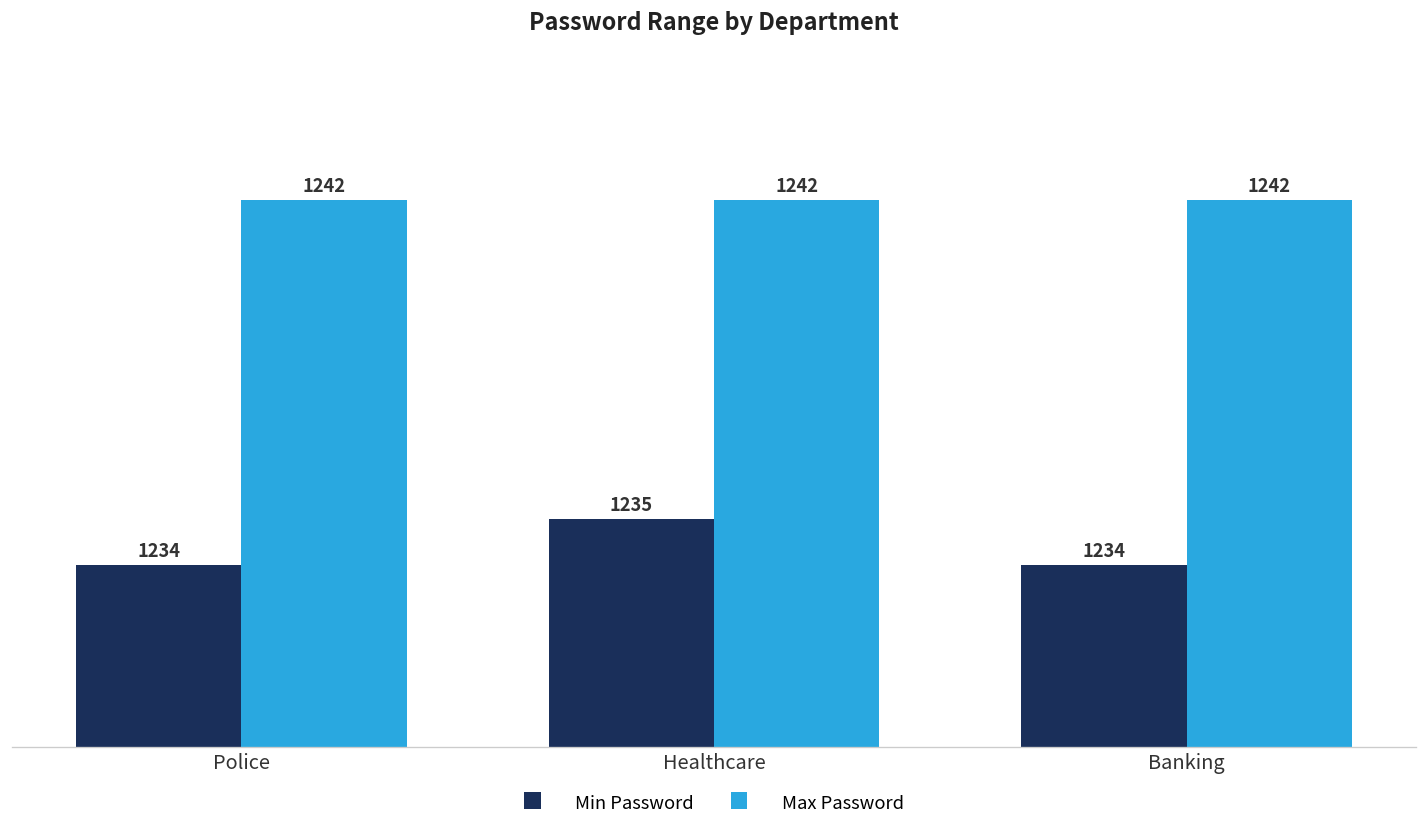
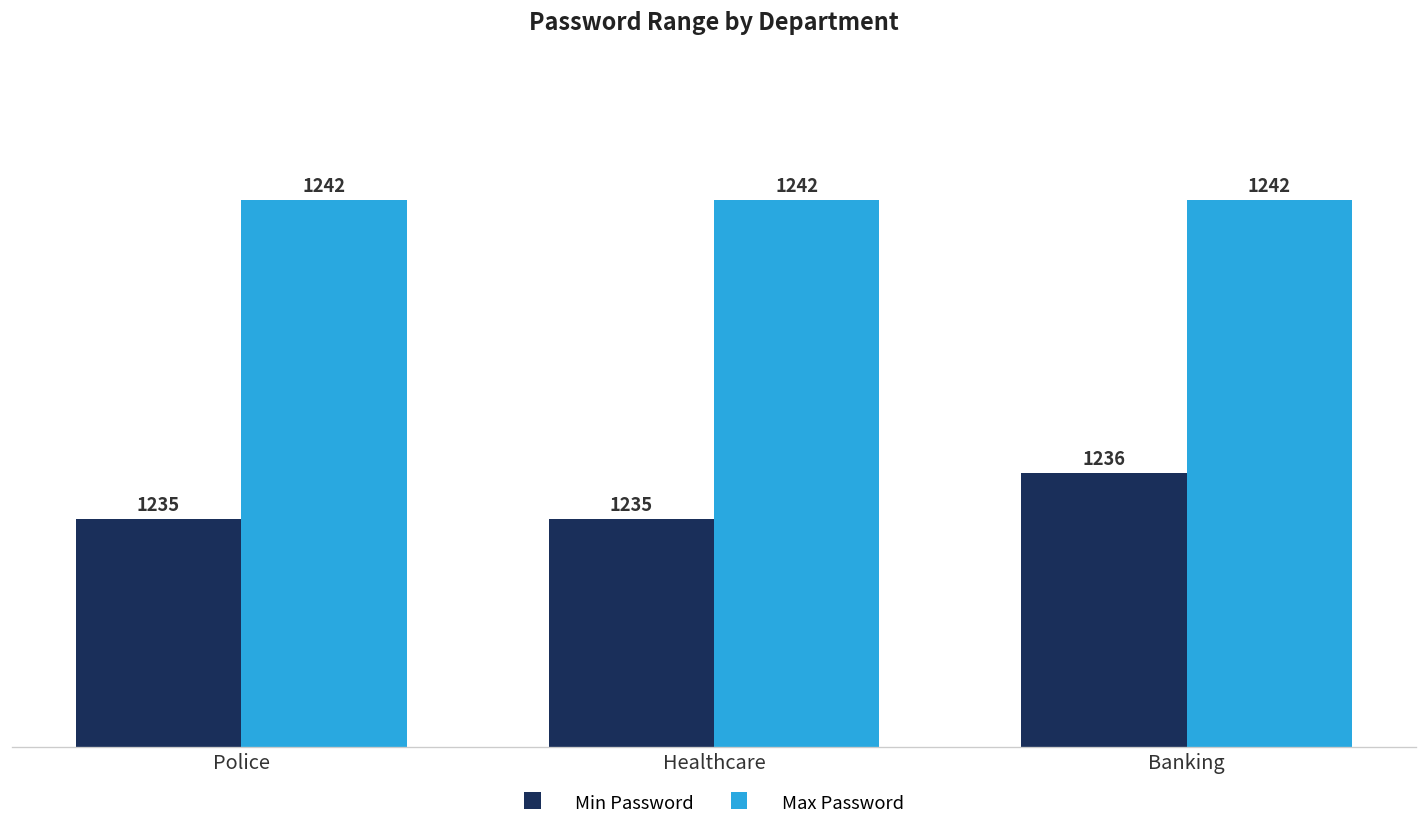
  {
    "Min Password": {
-     "Police": 1234,
+     "Police": 1235,
      "Healthcare": 1235,
-     "Banking": 1234
+     "Banking": 1236
    },
    "Max Password": {
      "Police": 1242,
      "Healthcare": 1242,
      "Banking": 1242
    }
  }
